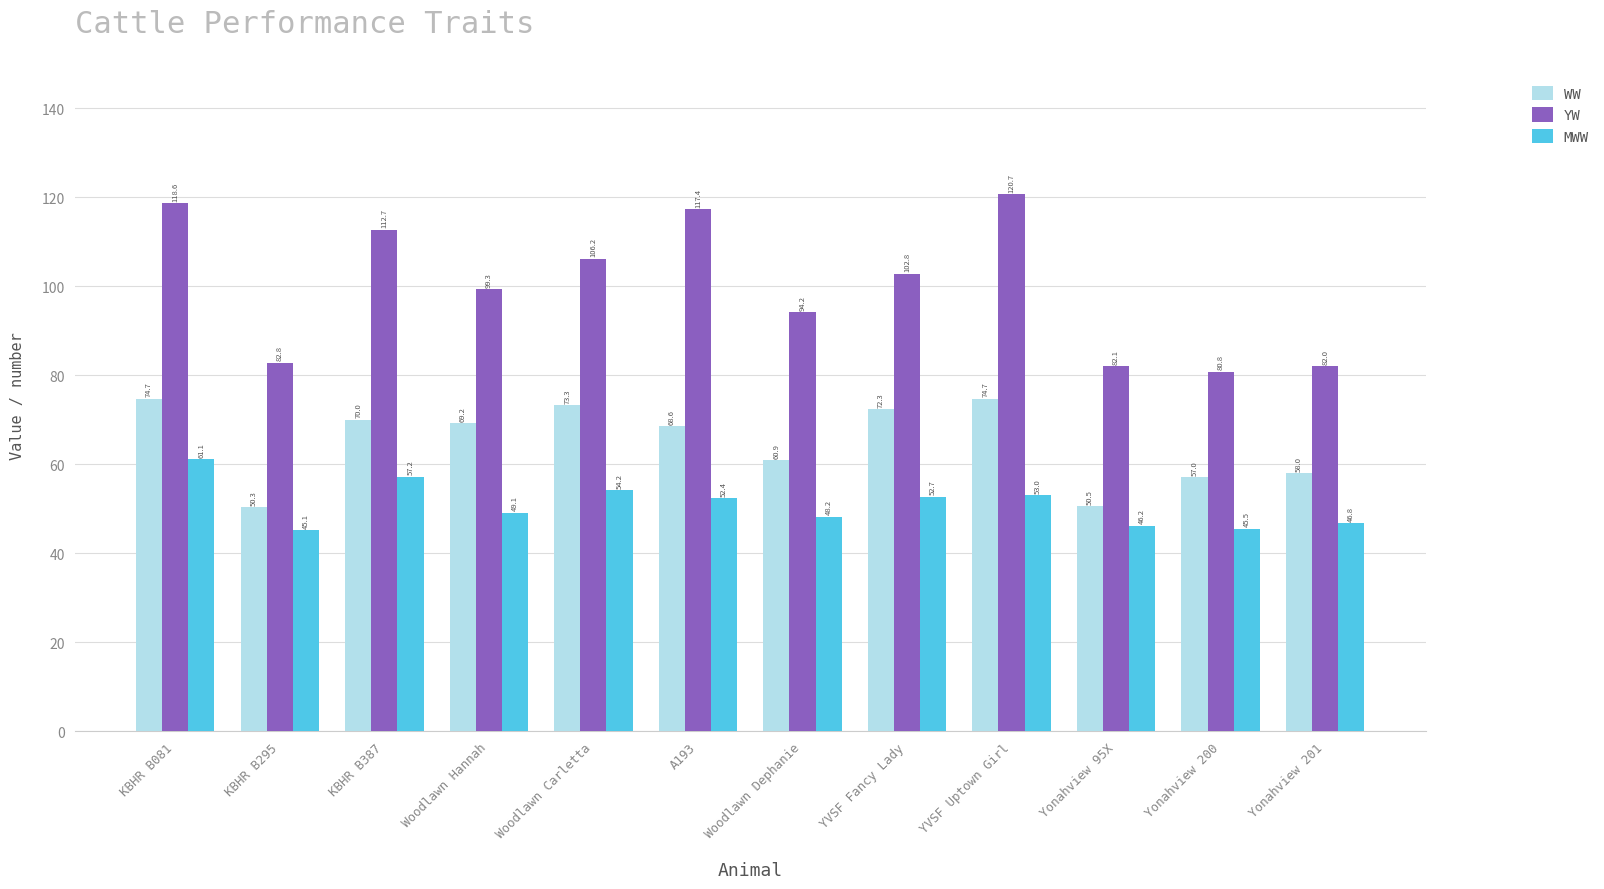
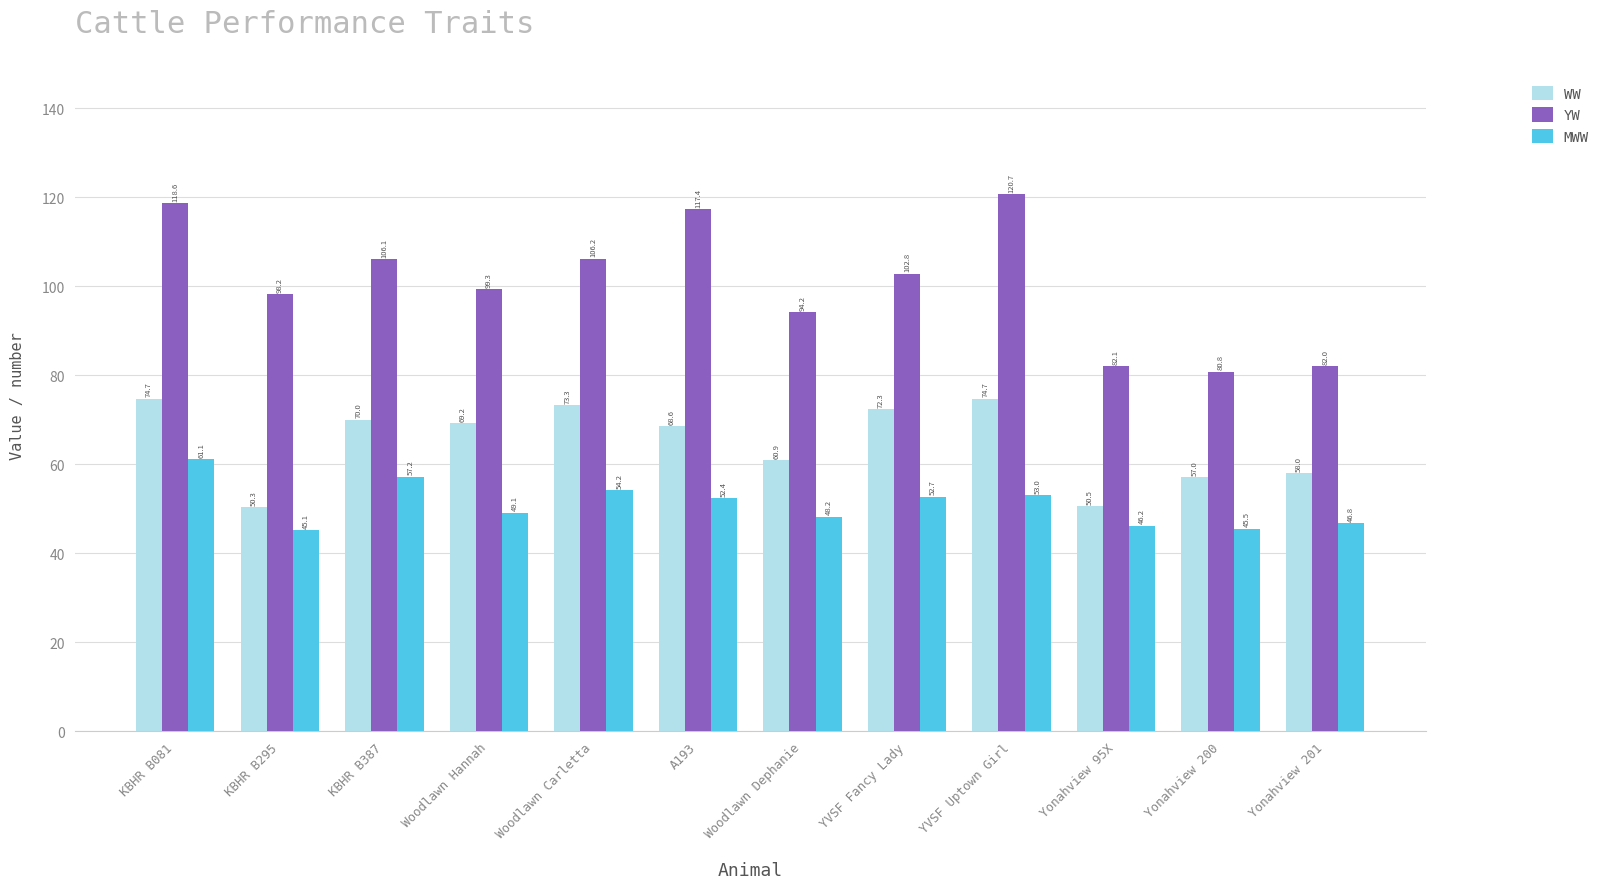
  {
    "WW": {
      "KBHR B081": 74.7,
      "KBHR B295": 50.3,
      "KBHR B387": 70.0,
      "Woodlawn Hannah": 69.2,
      "Woodlawn Carletta": 73.3,
      "A193": 68.6,
      "Woodlawn Dephanie": 60.9,
      "YVSF Fancy Lady": 72.3,
      "YVSF Uptown Girl": 74.7,
      "Yonahview 95X": 50.5,
      "Yonahview 200": 57.0,
      "Yonahview 201": 58.0
    },
    "YW": {
      "KBHR B081": 118.6,
-     "KBHR B295": 82.8,
-     "KBHR B387": 112.7,
+     "KBHR B295": 98.2,
+     "KBHR B387": 106.1,
      "Woodlawn Hannah": 99.3,
      "Woodlawn Carletta": 106.2,
      "A193": 117.4,
      "Woodlawn Dephanie": 94.2,
      "YVSF Fancy Lady": 102.8,
      "YVSF Uptown Girl": 120.7,
      "Yonahview 95X": 82.1,
      "Yonahview 200": 80.8,
      "Yonahview 201": 82.0
    },
    "MWW": {
      "KBHR B081": 61.1,
      "KBHR B295": 45.1,
      "KBHR B387": 57.2,
      "Woodlawn Hannah": 49.1,
      "Woodlawn Carletta": 54.2,
      "A193": 52.4,
      "Woodlawn Dephanie": 48.2,
      "YVSF Fancy Lady": 52.7,
      "YVSF Uptown Girl": 53.0,
      "Yonahview 95X": 46.2,
      "Yonahview 200": 45.5,
      "Yonahview 201": 46.8
    }
  }
